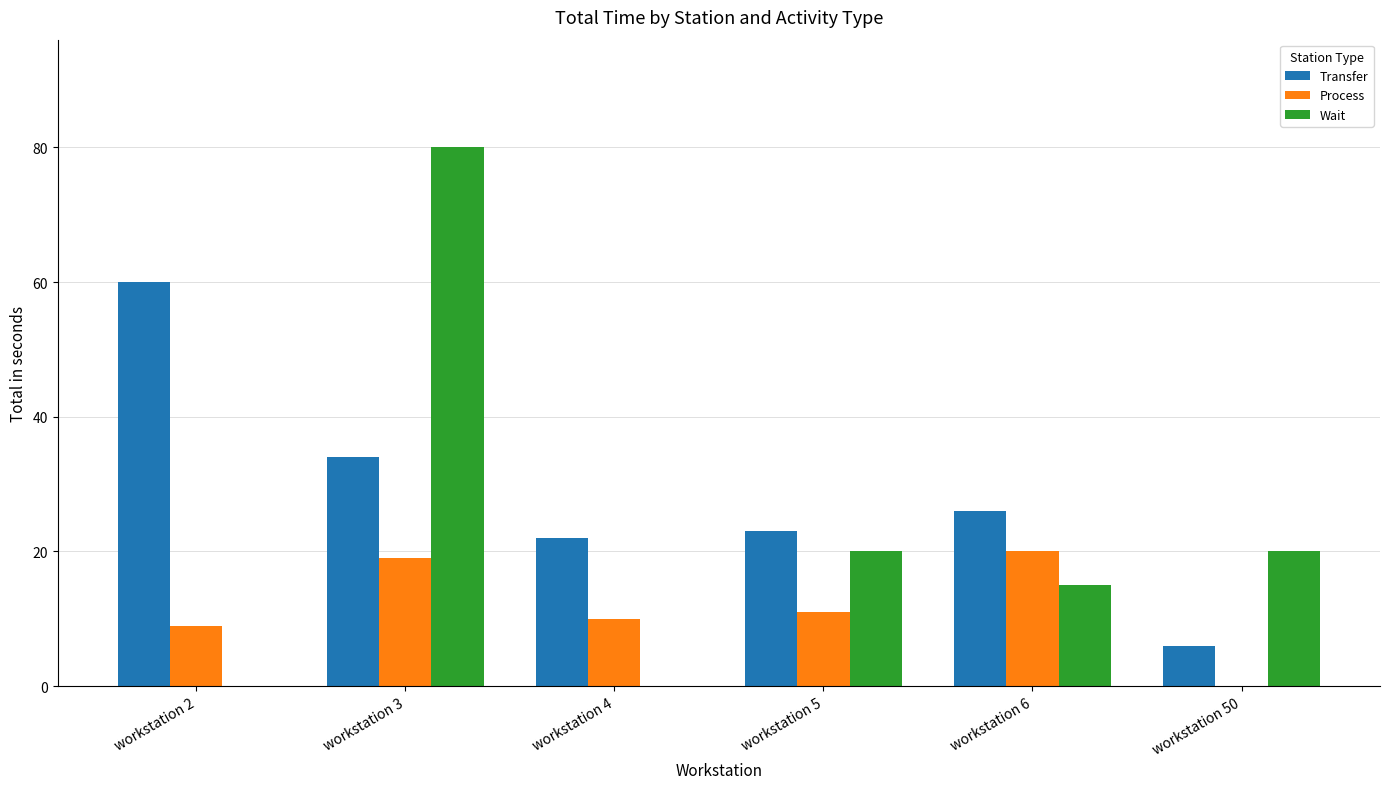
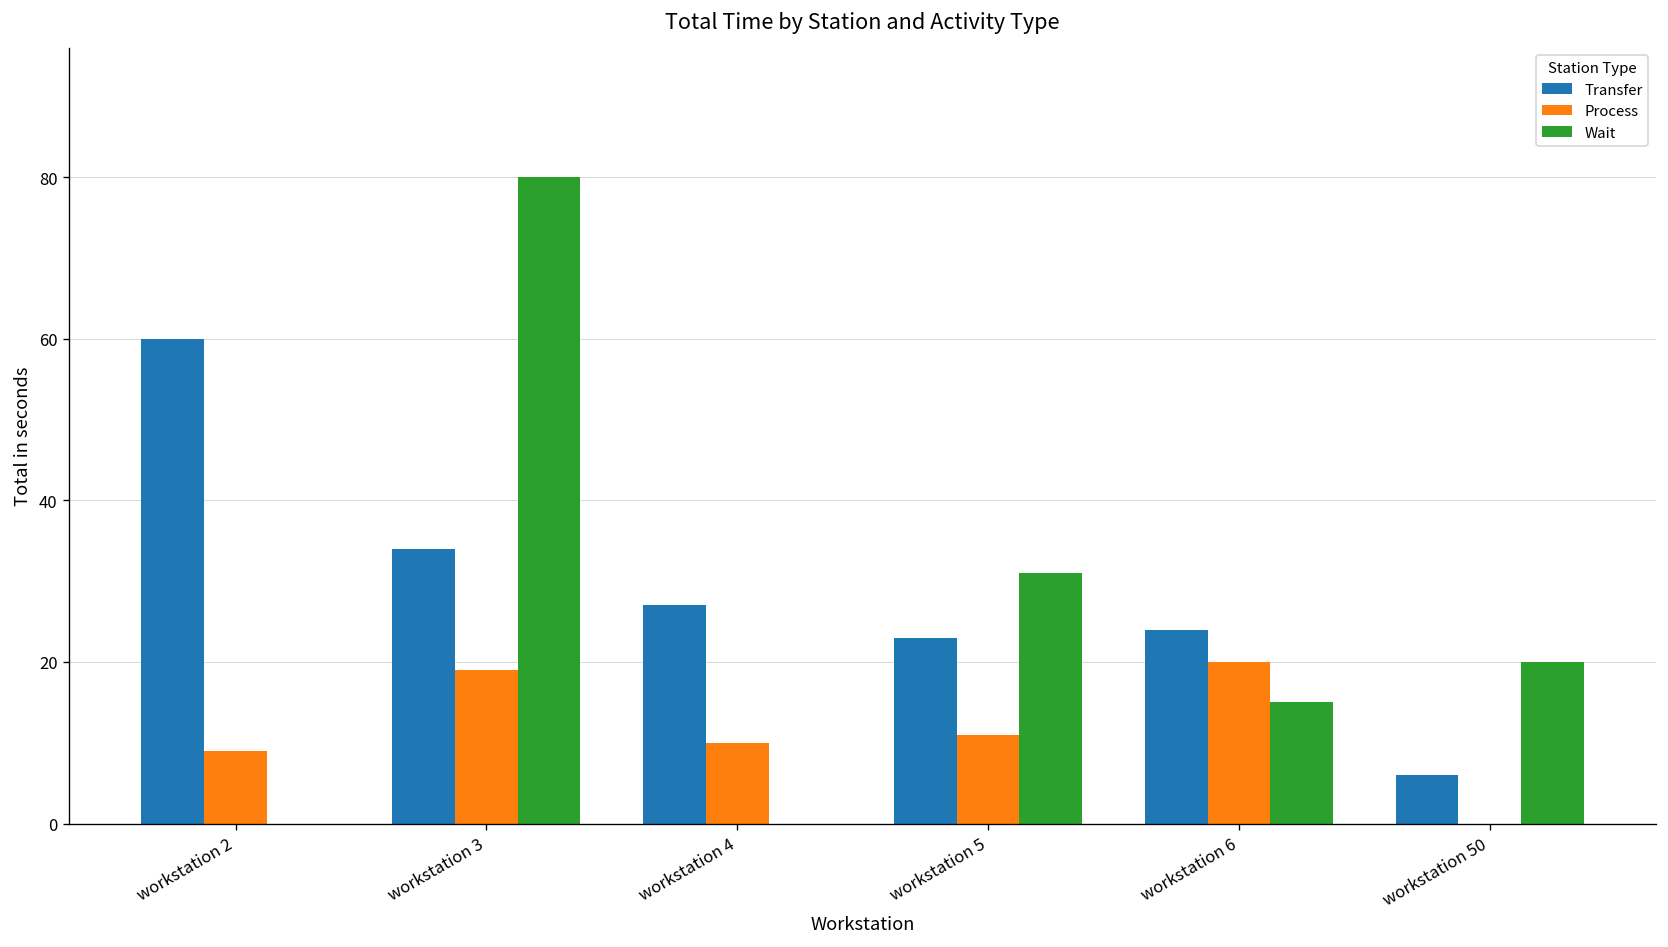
  {
    "Transfer": {
      "workstation 2": 60,
      "workstation 3": 34,
-     "workstation 4": 22,
+     "workstation 4": 27,
      "workstation 5": 23,
-     "workstation 6": 26,
+     "workstation 6": 24,
      "workstation 50": 6
    },
    "Process": {
      "workstation 2": 9,
      "workstation 3": 19,
      "workstation 4": 10,
      "workstation 5": 11,
      "workstation 6": 20,
      "workstation 50": 0
    },
    "Wait": {
      "workstation 2": 0,
      "workstation 3": 80,
      "workstation 4": 0,
-     "workstation 5": 20,
+     "workstation 5": 31,
      "workstation 6": 15,
      "workstation 50": 20
    }
  }
